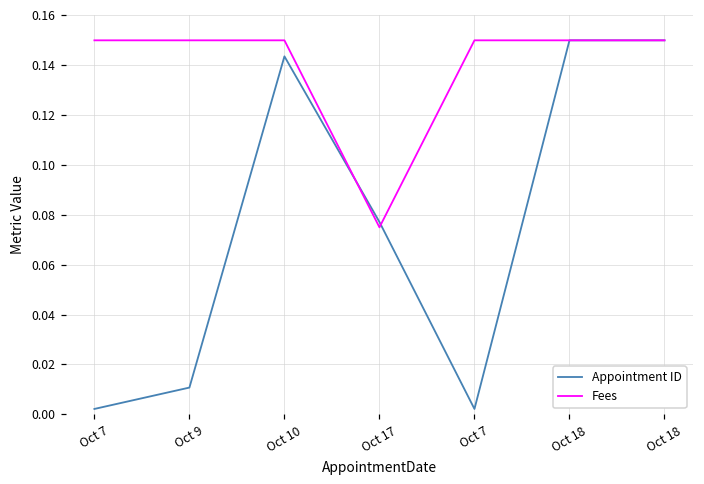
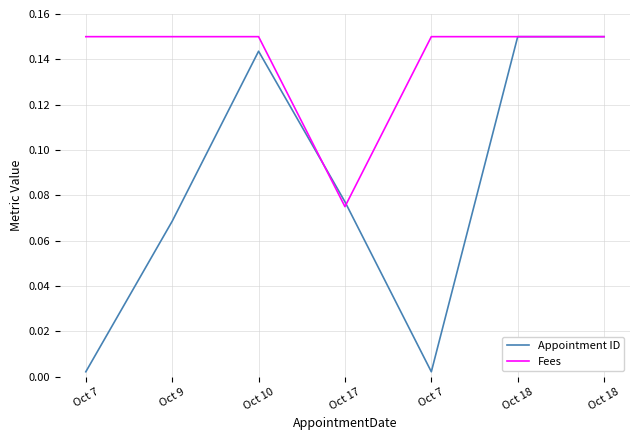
  {
    "Appointment ID": {
-     "Oct 9": 0.011,
+     "Oct 9": 0.069,
      "Oct 10": 0.144,
      "Oct 17": 0.077
    },
    "Fees": {
      "Oct 9": 0.150,
      "Oct 10": 0.150,
      "Oct 17": 0.075
    }
  }
